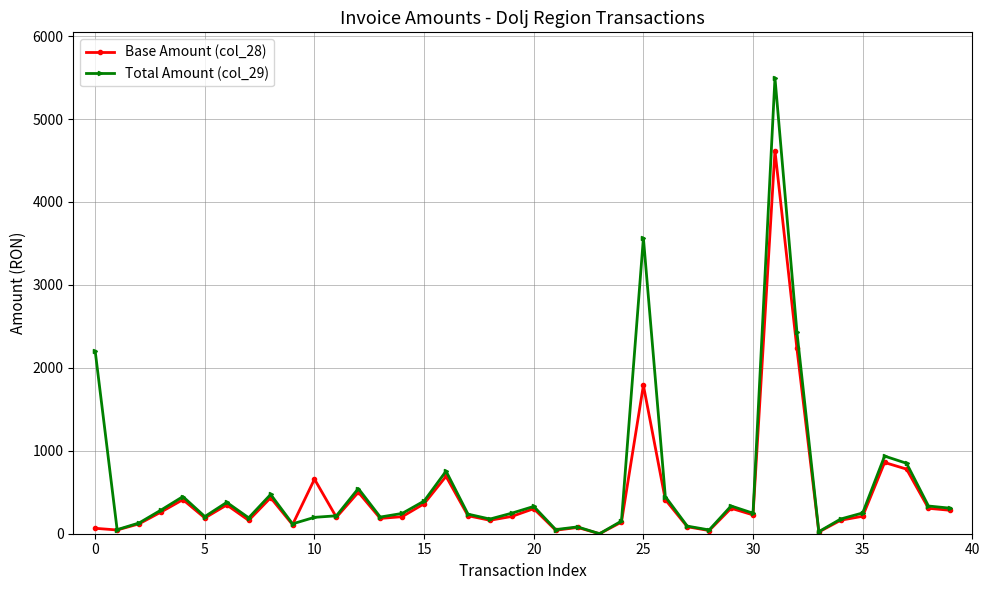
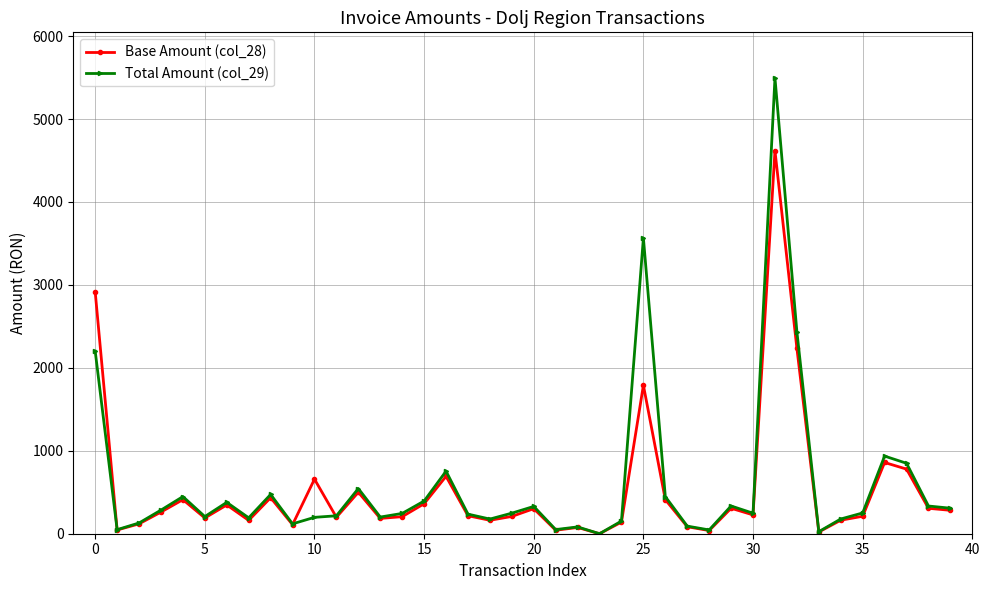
  {
    "Base Amount (col_28)": {
-     "0": 100,
+     "0": 2900,
      "10": 700,
      "15": 400,
      "25": 1800,
      "35": 200
    },
    "Total Amount (col_29)": {
      "0": 2200,
      "10": 200,
      "15": 400,
      "25": 3600,
      "35": 300
    }
  }
